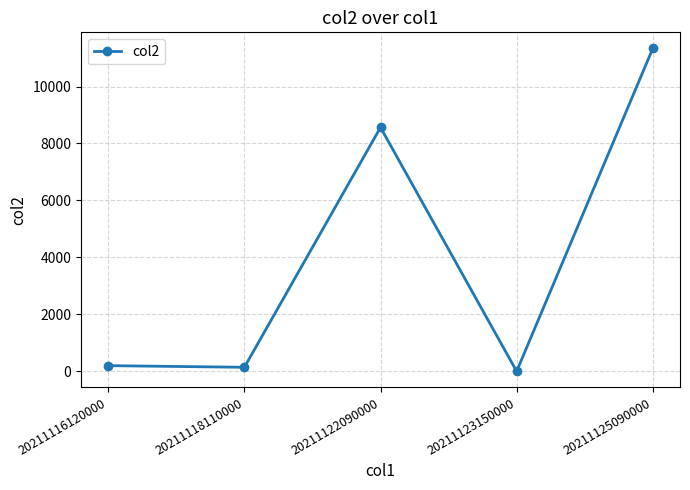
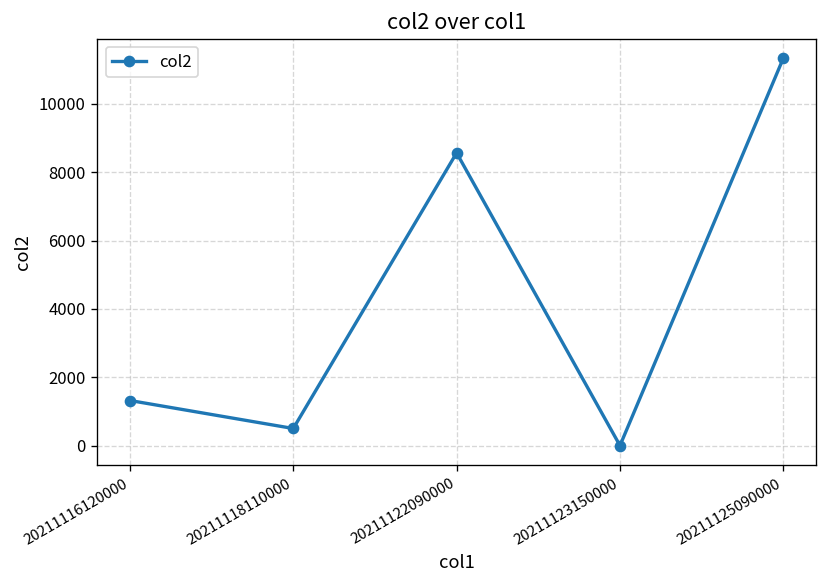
  {
-   "20211116120000": 200,
-   "20211118110000": 100,
+   "20211116120000": 1300,
+   "20211118110000": 500,
    "20211122090000": 8600,
    "20211123150000": 0,
    "20211125090000": 11300
  }
